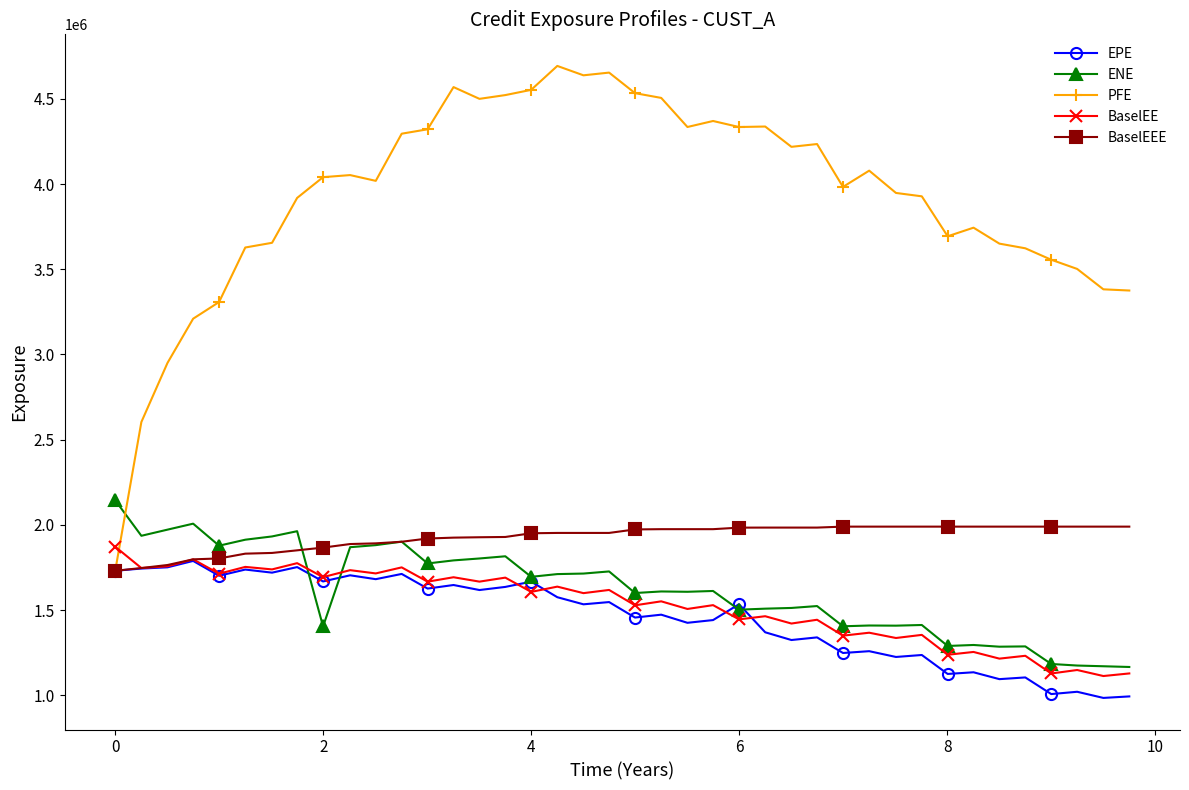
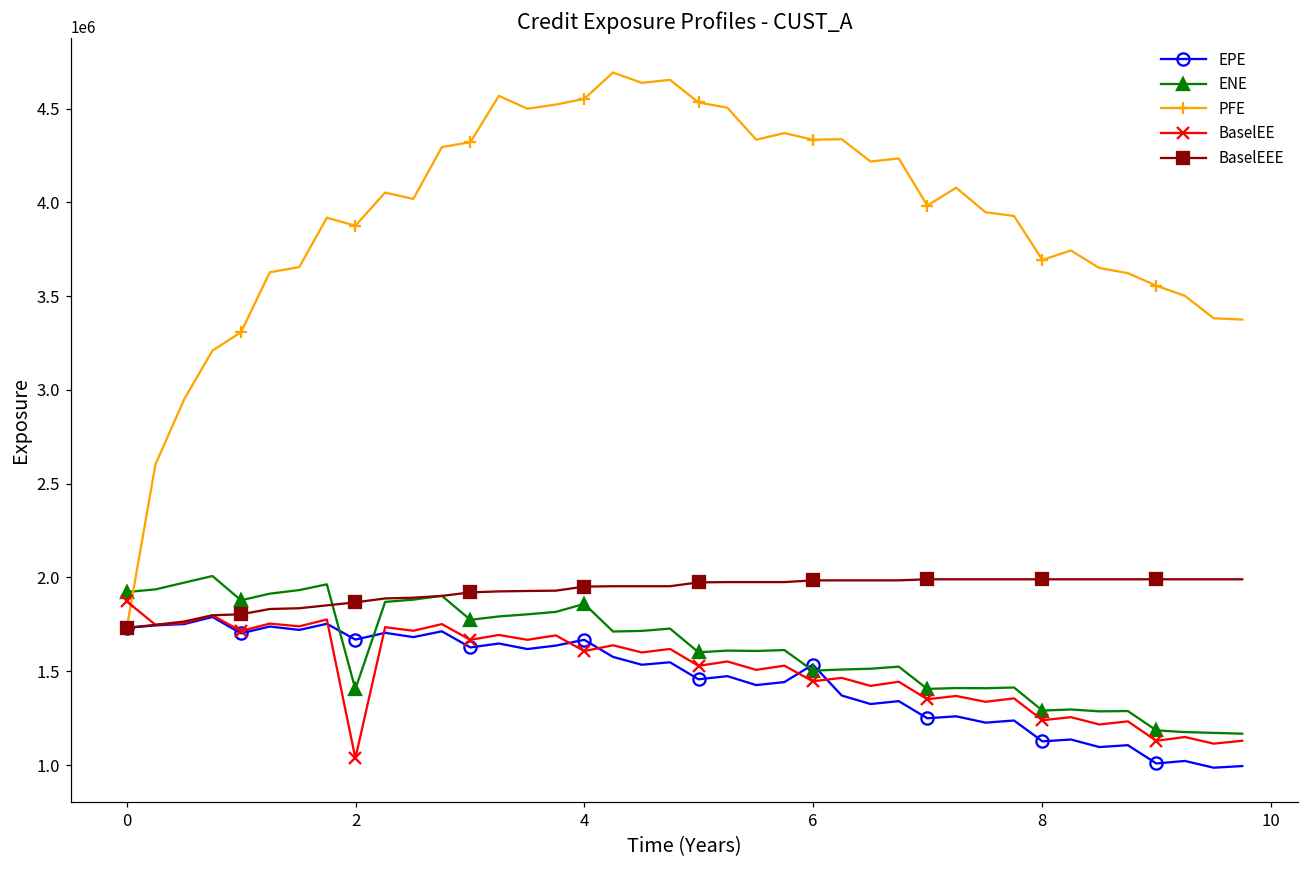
  {
    "EPE": {
      "2": 1670000,
      "4": 1670000,
      "6": 1540000
    },
    "ENE": {
-     "0": 2140000,
+     "0": 1920000,
      "2": 1400000,
-     "4": 1700000,
+     "4": 1860000,
      "6": 1500000
    },
    "PFE": {
-     "2": 4040000,
+     "2": 3880000,
      "4": 4550000,
      "6": 4330000
    },
    "BaselEE": {
      "0": 1870000,
-     "2": 1690000,
+     "2": 1040000,
      "4": 1610000,
      "6": 1450000
    },
    "BaselEEE": {
      "2": 1870000,
      "4": 1950000,
      "6": 1980000
    }
  }
